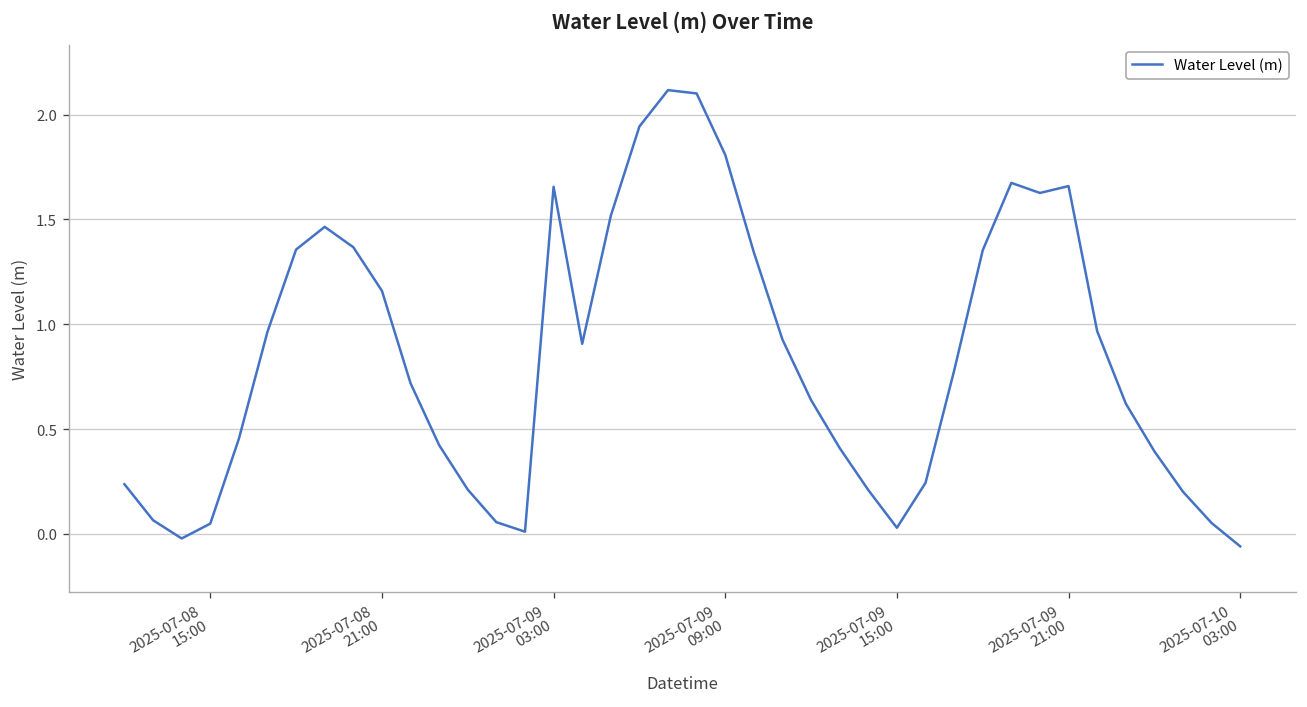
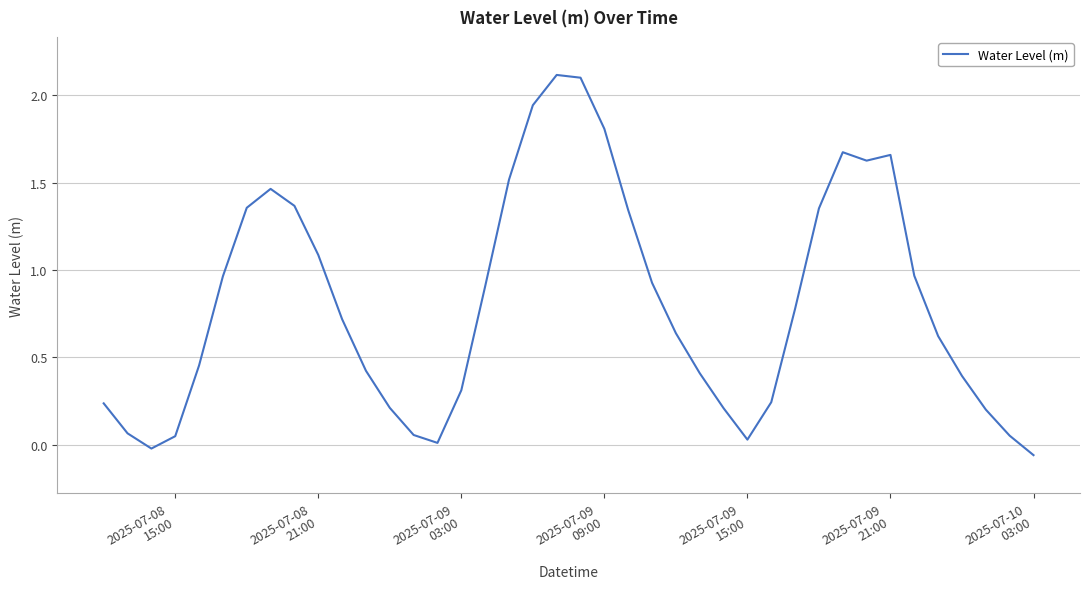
  {
    "2025-07-08 15:00": 0.05,
-   "2025-07-08 21:00": 1.16,
-   "2025-07-09 03:00": 1.66,
+   "2025-07-08 21:00": 1.09,
+   "2025-07-09 03:00": 0.31,
    "2025-07-09 09:00": 1.81,
    "2025-07-09 15:00": 0.03,
    "2025-07-09 21:00": 1.66,
    "2025-07-10 03:00": -0.06
  }
